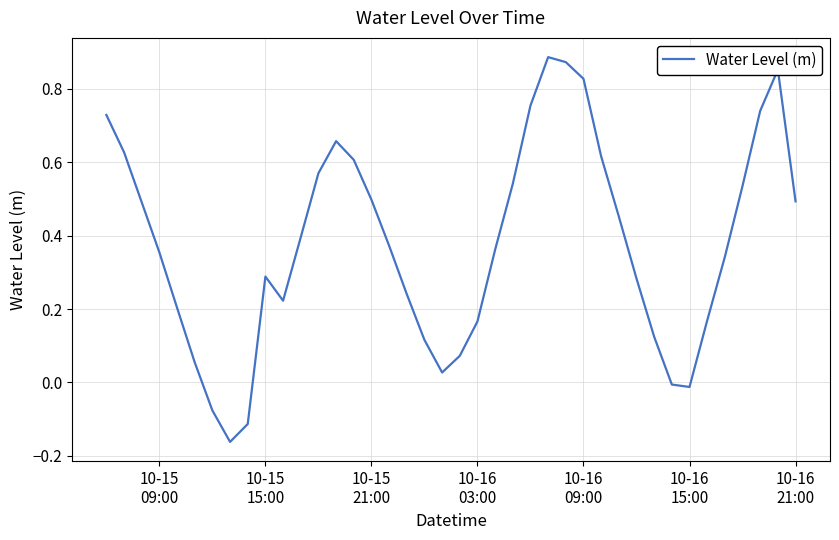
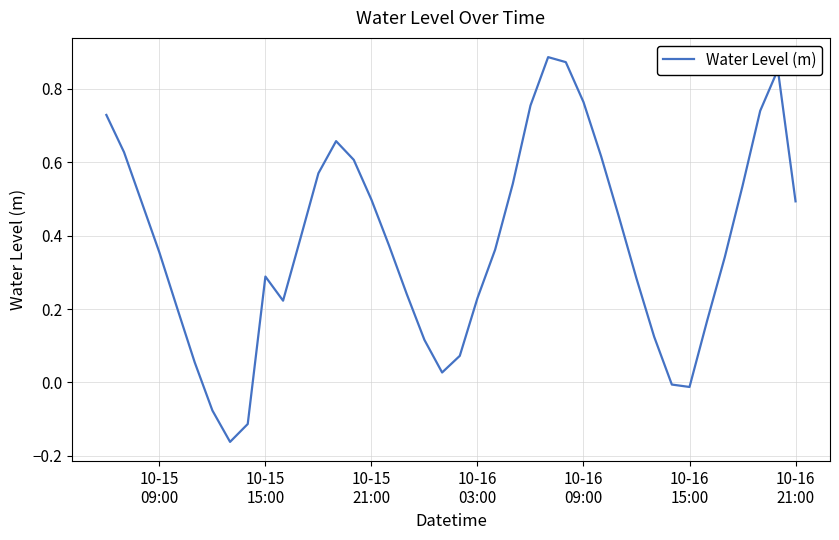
  {
    "10-15 09:00": 0.35,
    "10-15 15:00": 0.29,
    "10-15 21:00": 0.50,
-   "10-16 03:00": 0.17,
-   "10-16 09:00": 0.83,
+   "10-16 03:00": 0.23,
+   "10-16 09:00": 0.76,
    "10-16 15:00": -0.01,
    "10-16 21:00": 0.49
  }
